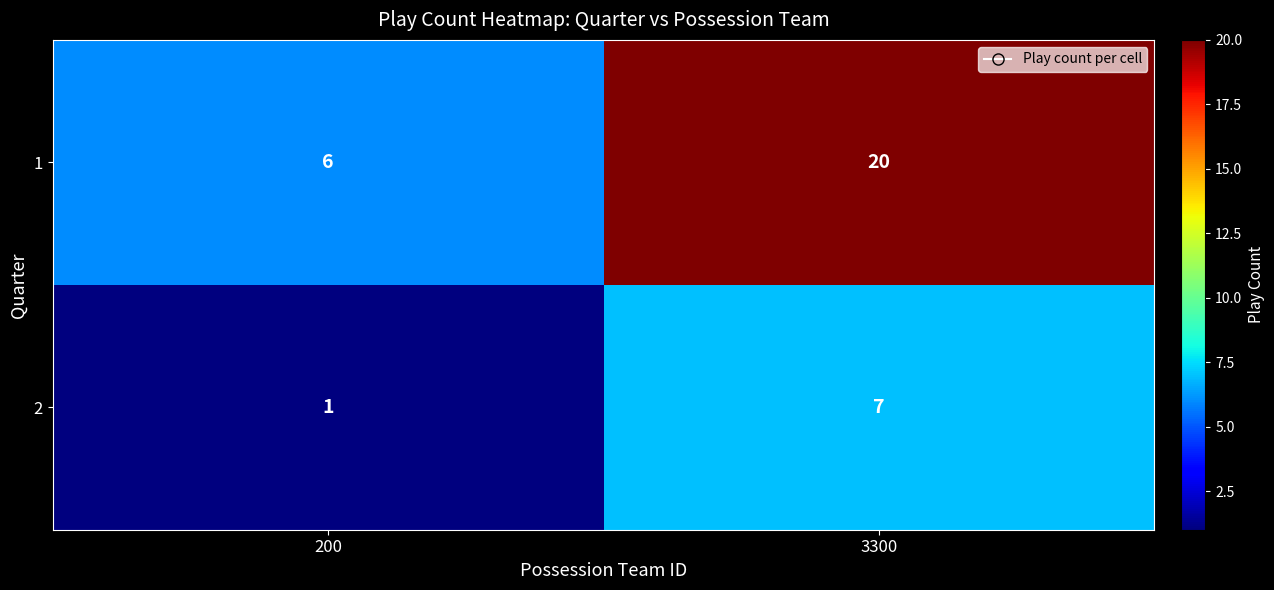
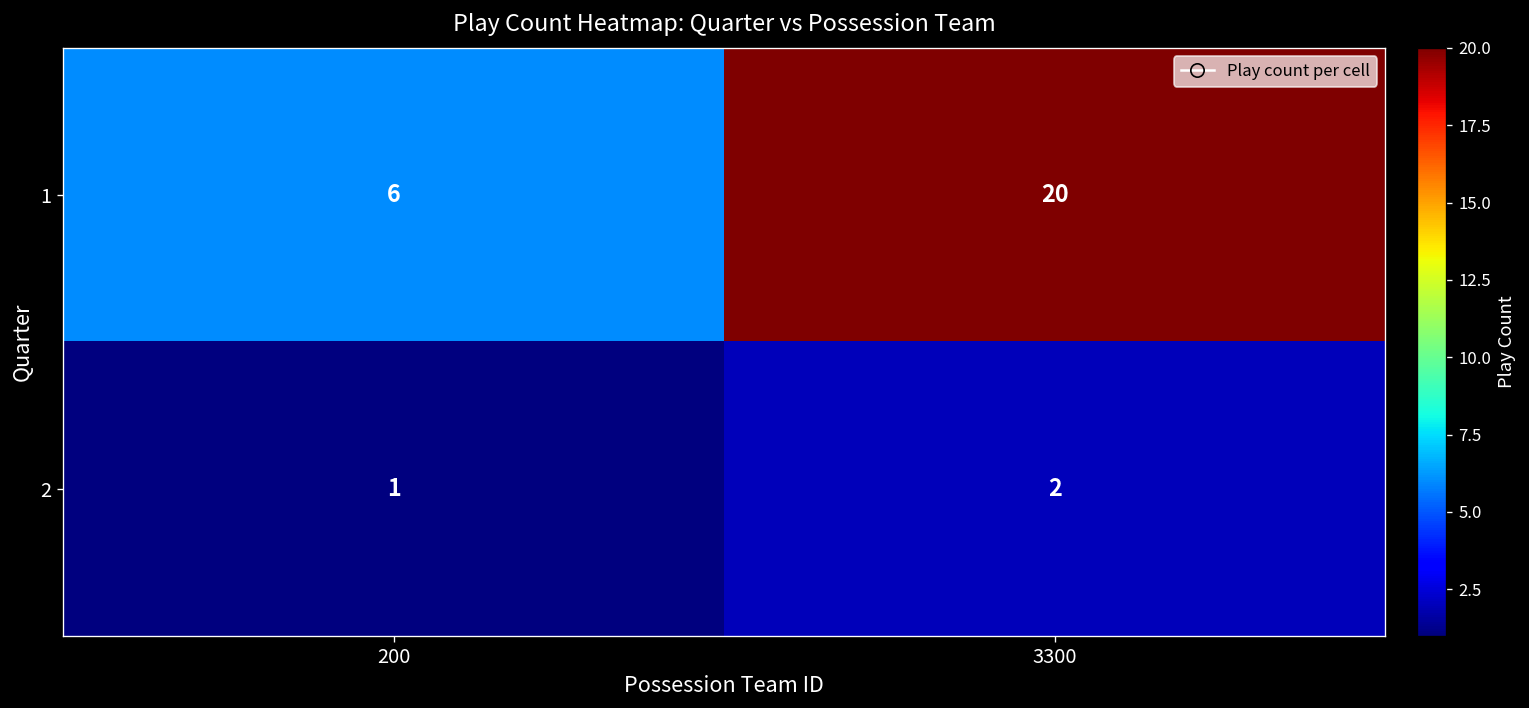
  {
    "1": {
      "200": 6,
      "3300": 20
    },
    "2": {
      "200": 1,
-     "3300": 7
+     "3300": 2
    }
  }
